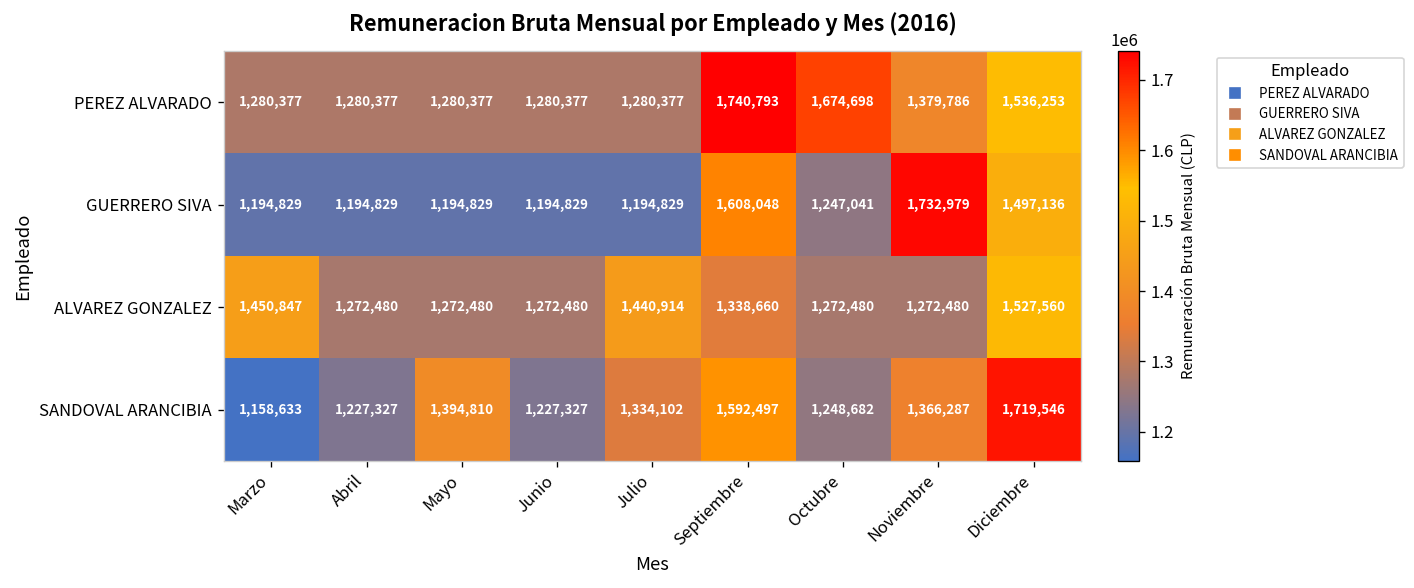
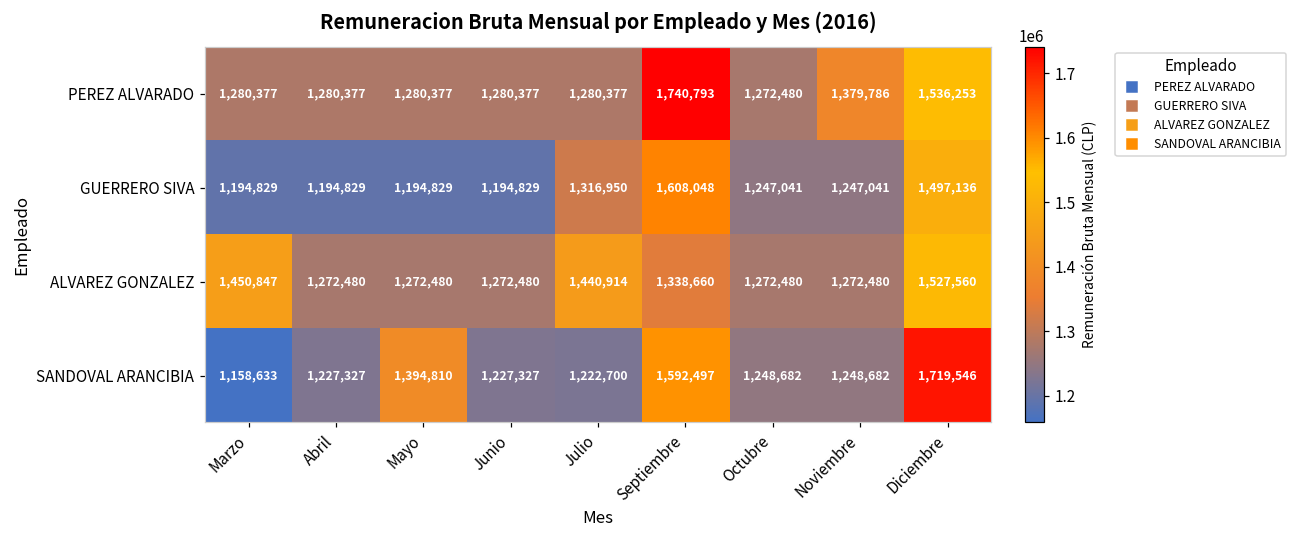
  {
    "PEREZ ALVARADO": {
      "Marzo": "1,280,377",
      "Abril": "1,280,377",
      "Mayo": "1,280,377",
      "Junio": "1,280,377",
      "Julio": "1,280,377",
      "Septiembre": "1,740,793",
-     "Octubre": "1,674,698",
+     "Octubre": "1,272,480",
      "Noviembre": "1,379,786",
      "Diciembre": "1,536,253"
    },
    "GUERRERO SIVA": {
      "Marzo": "1,194,829",
      "Abril": "1,194,829",
      "Mayo": "1,194,829",
      "Junio": "1,194,829",
-     "Julio": "1,194,829",
+     "Julio": "1,316,950",
      "Septiembre": "1,608,048",
      "Octubre": "1,247,041",
-     "Noviembre": "1,732,979",
+     "Noviembre": "1,247,041",
      "Diciembre": "1,497,136"
    },
    "ALVAREZ GONZALEZ": {
      "Marzo": "1,450,847",
      "Abril": "1,272,480",
      "Mayo": "1,272,480",
      "Junio": "1,272,480",
      "Julio": "1,440,914",
      "Septiembre": "1,338,660",
      "Octubre": "1,272,480",
      "Noviembre": "1,272,480",
      "Diciembre": "1,527,560"
    },
    "SANDOVAL ARANCIBIA": {
      "Marzo": "1,158,633",
      "Abril": "1,227,327",
      "Mayo": "1,394,810",
      "Junio": "1,227,327",
-     "Julio": "1,334,102",
+     "Julio": "1,222,700",
      "Septiembre": "1,592,497",
      "Octubre": "1,248,682",
-     "Noviembre": "1,366,287",
+     "Noviembre": "1,248,682",
      "Diciembre": "1,719,546"
    }
  }
